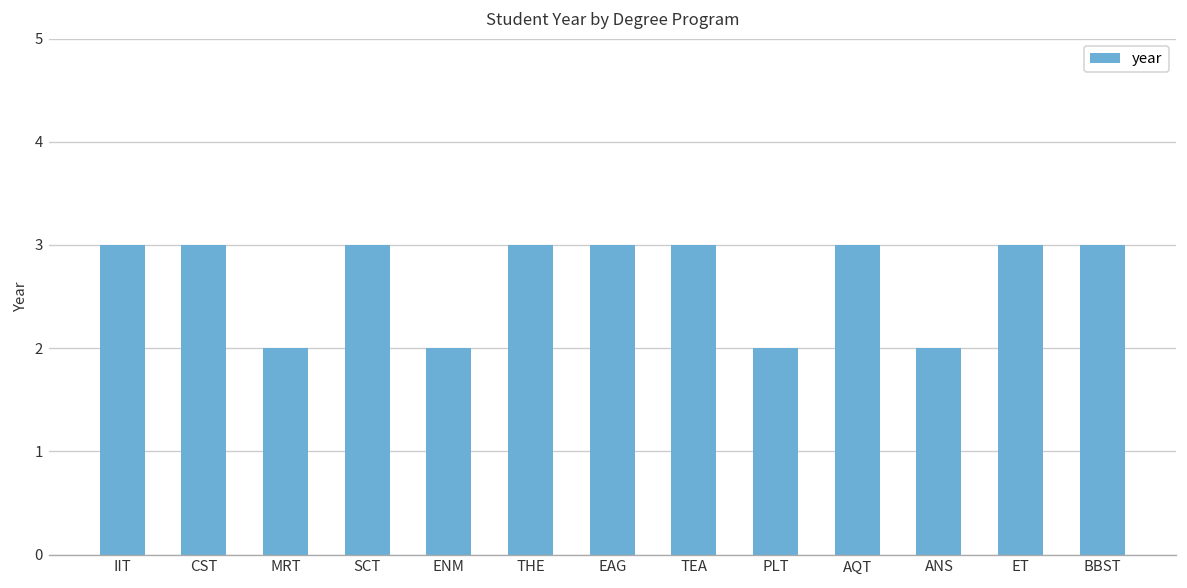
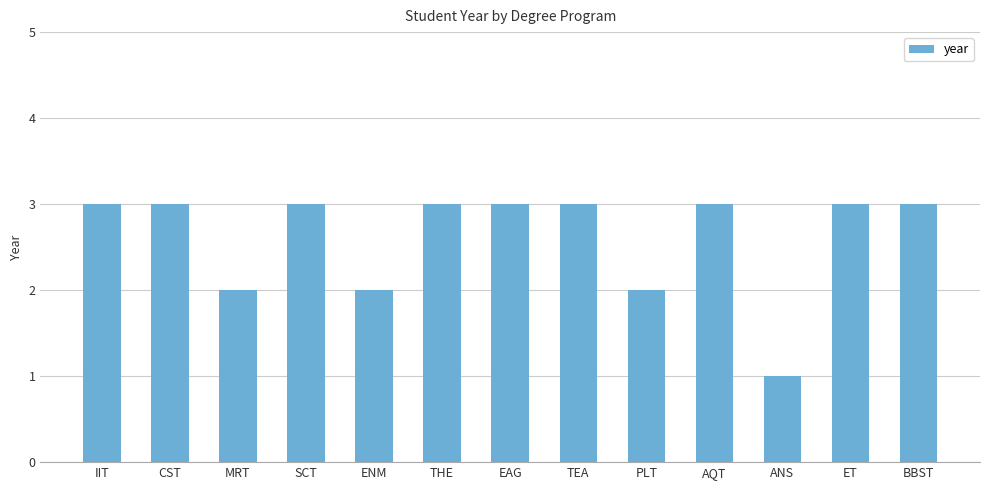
  {
    "IIT": 3,
    "CST": 3,
    "MRT": 2,
    "SCT": 3,
    "ENM": 2,
    "THE": 3,
    "EAG": 3,
    "TEA": 3,
    "PLT": 2,
    "AQT": 3,
-   "ANS": 2,
+   "ANS": 1,
    "ET": 3,
    "BBST": 3
  }
